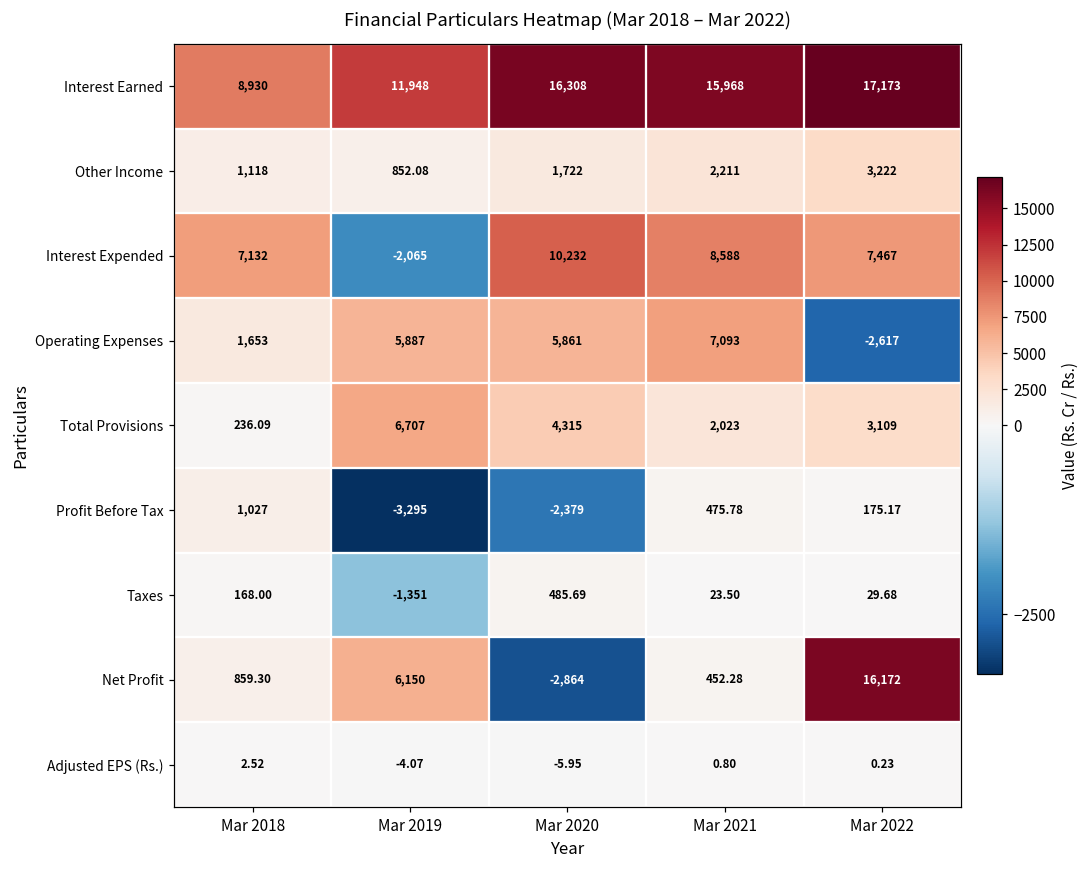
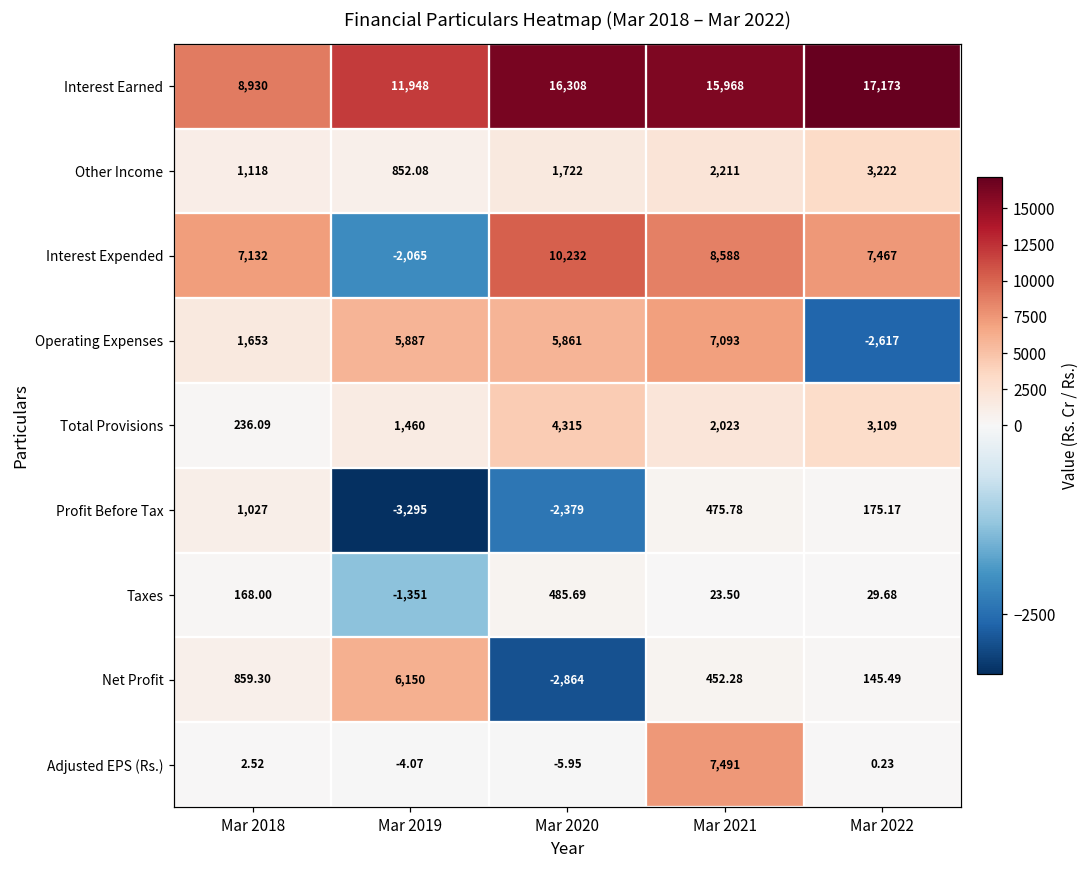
  {
    "Interest Earned": {
      "Mar 2018": "8,930",
      "Mar 2019": "11,948",
      "Mar 2020": "16,308",
      "Mar 2021": "15,968",
      "Mar 2022": "17,173"
    },
    "Other Income": {
      "Mar 2018": "1,118",
      "Mar 2019": "852.08",
      "Mar 2020": "1,722",
      "Mar 2021": "2,211",
      "Mar 2022": "3,222"
    },
    "Interest Expended": {
      "Mar 2018": "7,132",
      "Mar 2019": "-2,065",
      "Mar 2020": "10,232",
      "Mar 2021": "8,588",
      "Mar 2022": "7,467"
    },
    "Operating Expenses": {
      "Mar 2018": "1,653",
      "Mar 2019": "5,887",
      "Mar 2020": "5,861",
      "Mar 2021": "7,093",
      "Mar 2022": "-2,617"
    },
    "Total Provisions": {
      "Mar 2018": "236.09",
-     "Mar 2019": "6,707",
+     "Mar 2019": "1,460",
      "Mar 2020": "4,315",
      "Mar 2021": "2,023",
      "Mar 2022": "3,109"
    },
    "Profit Before Tax": {
      "Mar 2018": "1,027",
      "Mar 2019": "-3,295",
      "Mar 2020": "-2,379",
      "Mar 2021": "475.78",
      "Mar 2022": "175.17"
    },
    "Taxes": {
      "Mar 2018": "168.00",
      "Mar 2019": "-1,351",
      "Mar 2020": "485.69",
      "Mar 2021": "23.50",
      "Mar 2022": "29.68"
    },
    "Net Profit": {
      "Mar 2018": "859.30",
      "Mar 2019": "6,150",
      "Mar 2020": "-2,864",
      "Mar 2021": "452.28",
-     "Mar 2022": "16,172"
+     "Mar 2022": "145.49"
    },
    "Adjusted EPS (Rs.)": {
      "Mar 2018": "2.52",
      "Mar 2019": "-4.07",
      "Mar 2020": "-5.95",
-     "Mar 2021": "0.80",
+     "Mar 2021": "7,491",
      "Mar 2022": "0.23"
    }
  }
